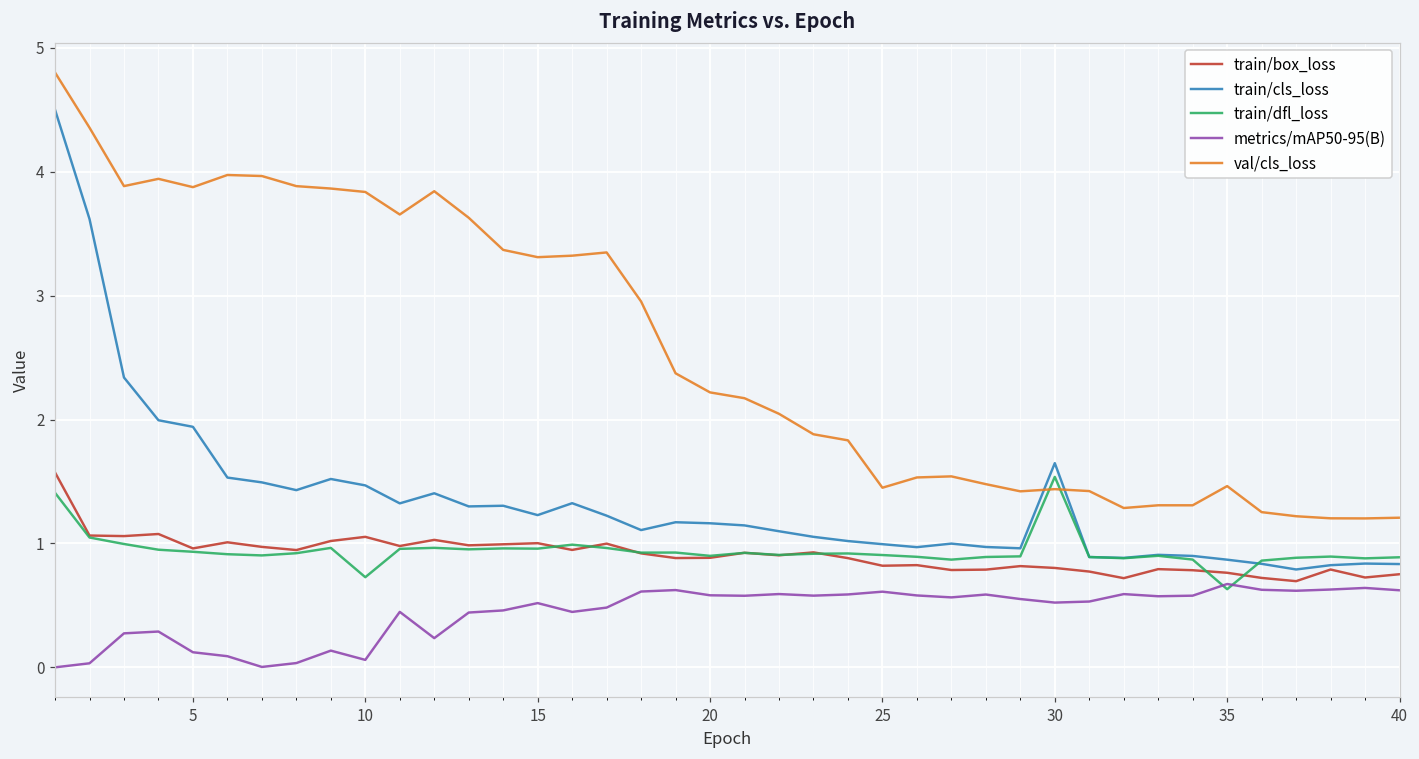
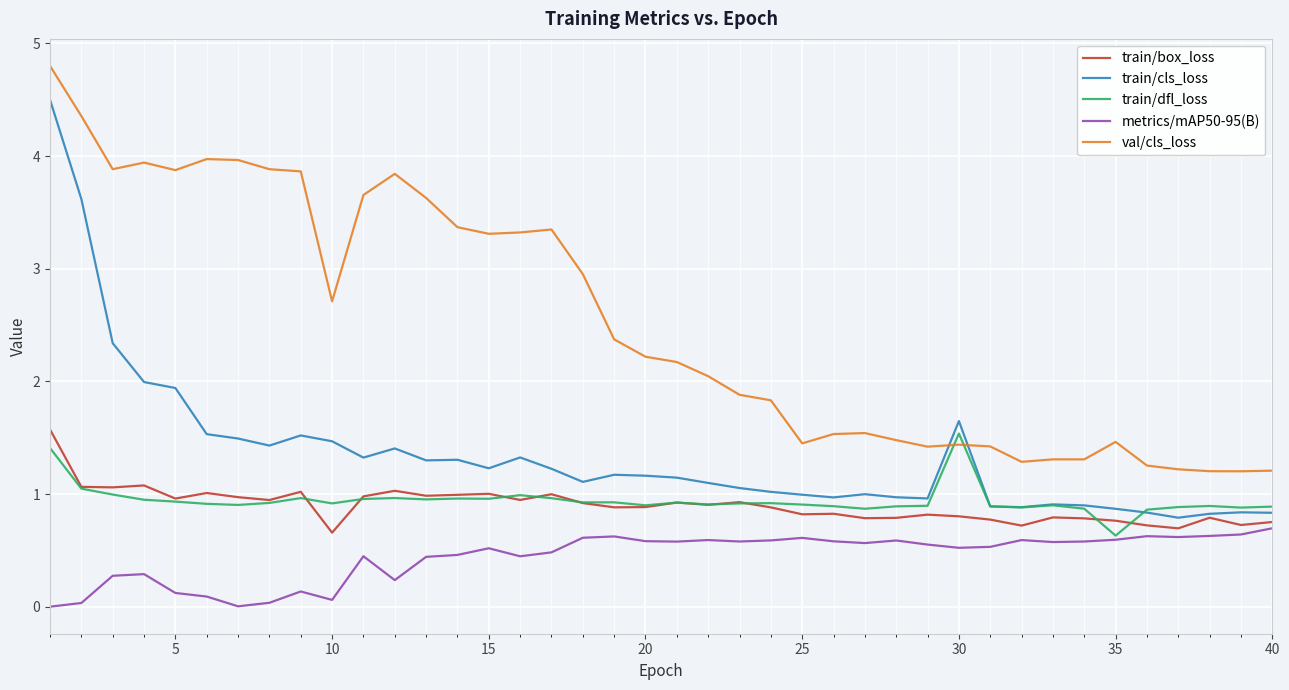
  {
    "train/box_loss": {
      "5": 0.96,
-     "10": 1.05,
+     "10": 0.66,
      "15": 1.00,
      "25": 0.82,
      "30": 0.80,
      "35": 0.76,
      "40": 0.75
    },
    "train/cls_loss": {
      "5": 1.94,
      "10": 1.47,
      "15": 1.23,
      "20": 1.16,
      "25": 0.99,
      "30": 1.65,
      "35": 0.87,
      "40": 0.83
    },
    "train/dfl_loss": {
      "5": 0.93,
-     "10": 0.73,
+     "10": 0.92,
      "15": 0.96,
      "25": 0.91,
      "30": 1.54,
      "35": 0.63,
      "40": 0.89
    },
    "metrics/mAP50-95(B)": {
      "5": 0.12,
      "10": 0.06,
      "15": 0.52,
      "20": 0.58,
      "25": 0.61,
      "30": 0.52,
-     "35": 0.67,
-     "40": 0.62
+     "35": 0.59,
+     "40": 0.70
    },
    "val/cls_loss": {
      "5": 3.87,
-     "10": 3.84,
+     "10": 2.71,
      "15": 3.31,
      "20": 2.22,
      "25": 1.45,
      "30": 1.44,
      "35": 1.46,
      "40": 1.21
    }
  }
